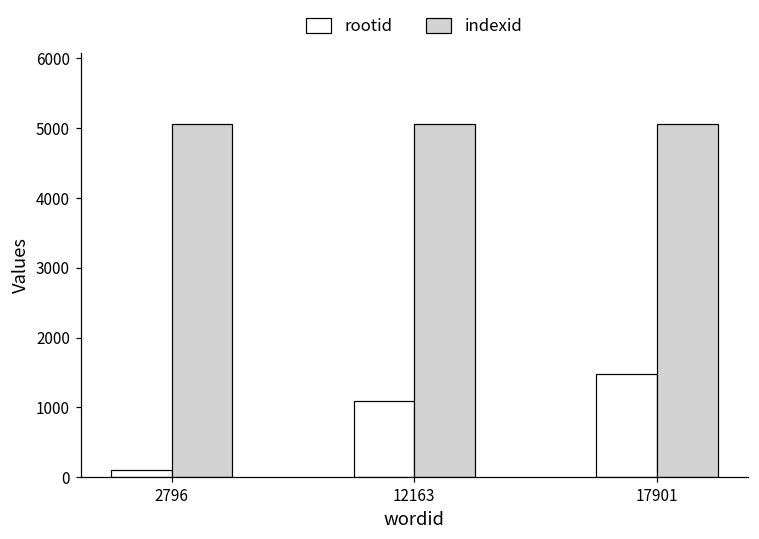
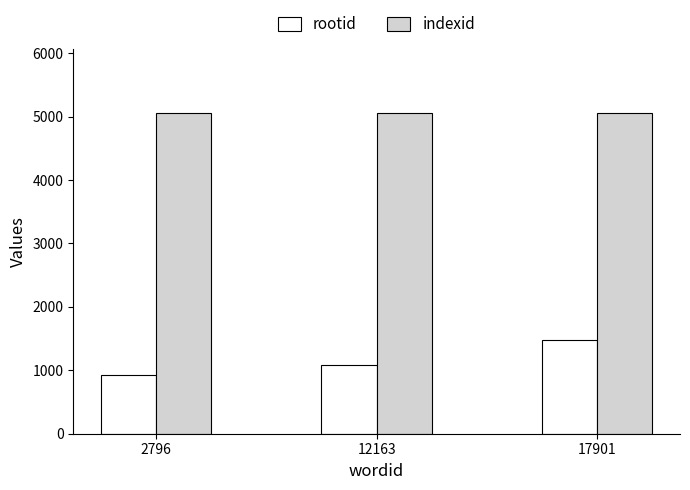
  {
    "rootid": {
-     "2796": 100,
+     "2796": 900,
      "12163": 1100,
      "17901": 1500
    },
    "indexid": {
      "2796": 5100,
      "12163": 5100,
      "17901": 5100
    }
  }
